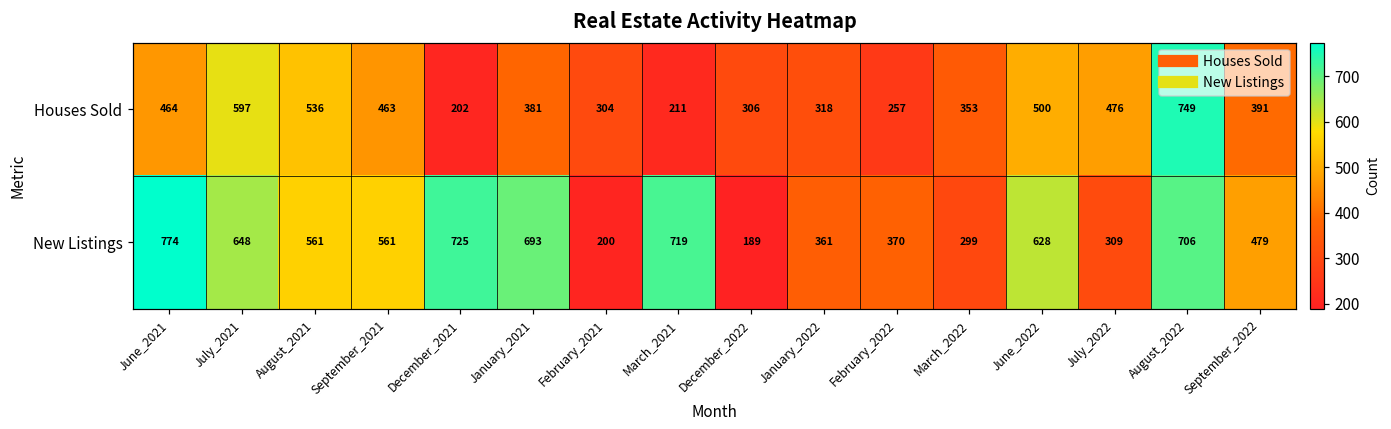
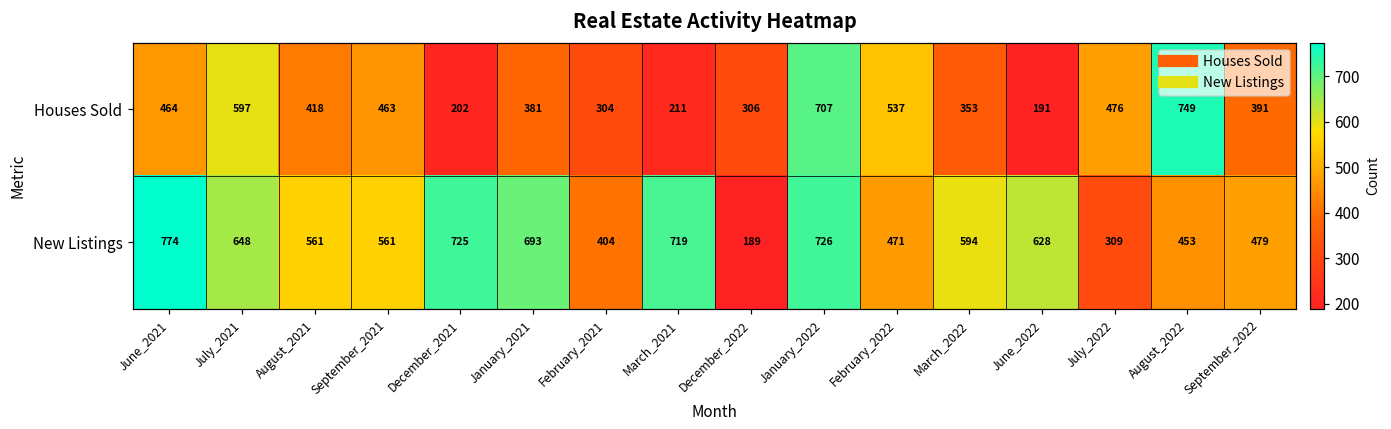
  {
    "Houses Sold": {
      "June_2021": 464,
      "July_2021": 597,
-     "August_2021": 536,
+     "August_2021": 418,
      "September_2021": 463,
      "December_2021": 202,
      "January_2021": 381,
      "February_2021": 304,
      "March_2021": 211,
      "December_2022": 306,
-     "January_2022": 318,
-     "February_2022": 257,
+     "January_2022": 707,
+     "February_2022": 537,
      "March_2022": 353,
-     "June_2022": 500,
+     "June_2022": 191,
      "July_2022": 476,
      "August_2022": 749,
      "September_2022": 391
    },
    "New Listings": {
      "June_2021": 774,
      "July_2021": 648,
      "August_2021": 561,
      "September_2021": 561,
      "December_2021": 725,
      "January_2021": 693,
-     "February_2021": 200,
+     "February_2021": 404,
      "March_2021": 719,
      "December_2022": 189,
-     "January_2022": 361,
-     "February_2022": 370,
-     "March_2022": 299,
+     "January_2022": 726,
+     "February_2022": 471,
+     "March_2022": 594,
      "June_2022": 628,
      "July_2022": 309,
-     "August_2022": 706,
+     "August_2022": 453,
      "September_2022": 479
    }
  }
